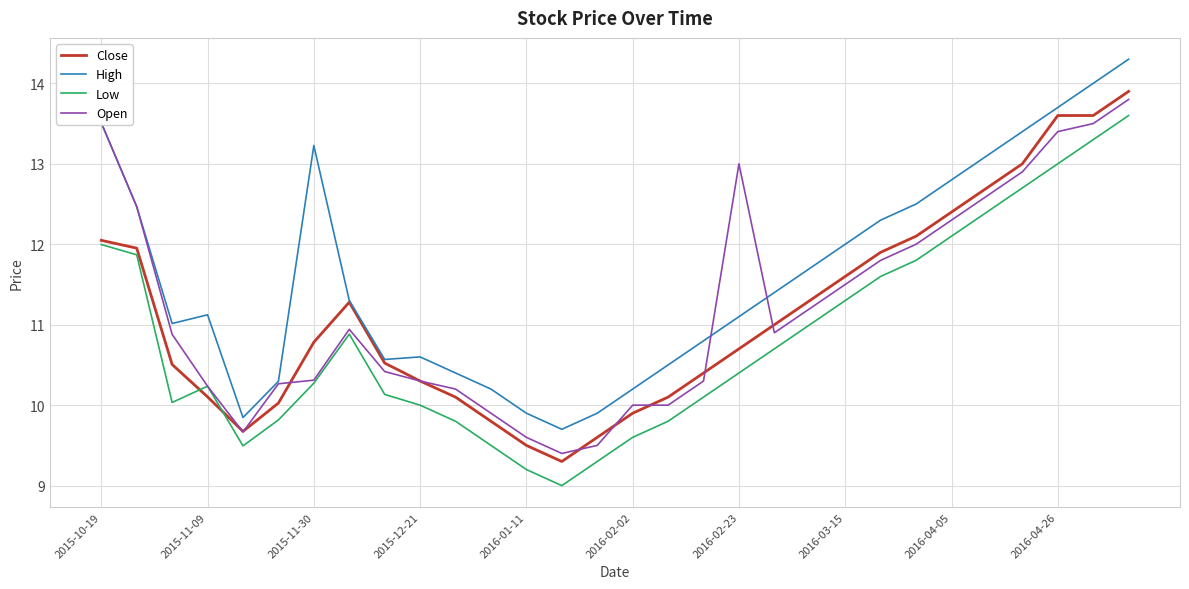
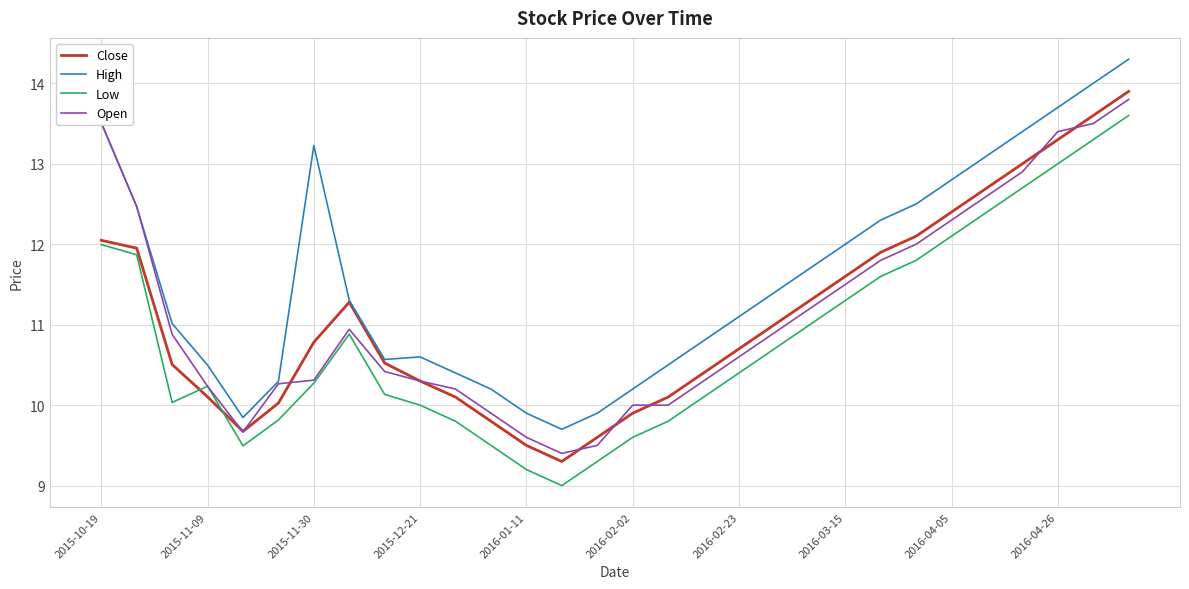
  {
    "Close": {
      "2015-10-19": 12.0,
      "2015-11-09": 10.1,
      "2015-11-30": 10.8,
      "2016-01-11": 9.5,
      "2016-02-02": 9.9,
      "2016-02-23": 10.7,
      "2016-03-15": 11.6,
      "2016-04-05": 12.4,
-     "2016-04-26": 13.6
+     "2016-04-26": 13.3
    },
    "High": {
-     "2015-11-09": 11.1,
+     "2015-11-09": 10.5,
      "2015-11-30": 13.2,
      "2015-12-21": 10.6,
      "2016-01-11": 9.9,
      "2016-02-02": 10.2,
      "2016-02-23": 11.1,
      "2016-03-15": 12.0,
      "2016-04-05": 12.8,
      "2016-04-26": 13.7
    },
    "Low": {
      "2015-10-19": 12.0,
      "2015-11-30": 10.3,
      "2015-12-21": 10.0,
      "2016-01-11": 9.2,
      "2016-02-02": 9.6,
      "2016-02-23": 10.4,
      "2016-03-15": 11.3,
      "2016-04-05": 12.1,
      "2016-04-26": 13.0
    },
    "Open": {
      "2015-11-30": 10.3,
      "2016-01-11": 9.6,
      "2016-02-02": 10.0,
-     "2016-02-23": 13.0,
+     "2016-02-23": 10.6,
      "2016-03-15": 11.5,
      "2016-04-05": 12.3,
      "2016-04-26": 13.4
    }
  }
